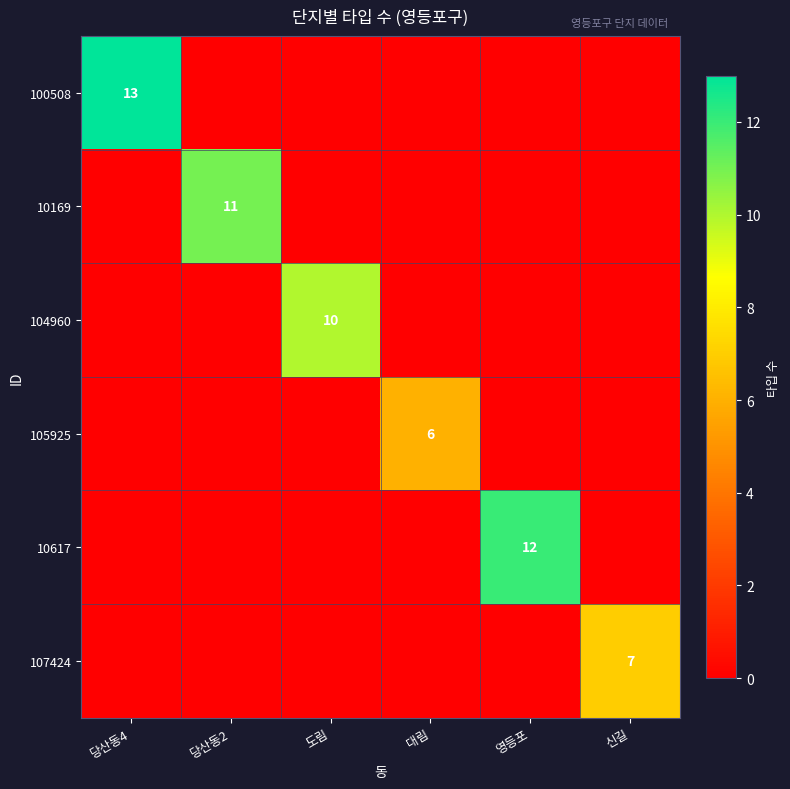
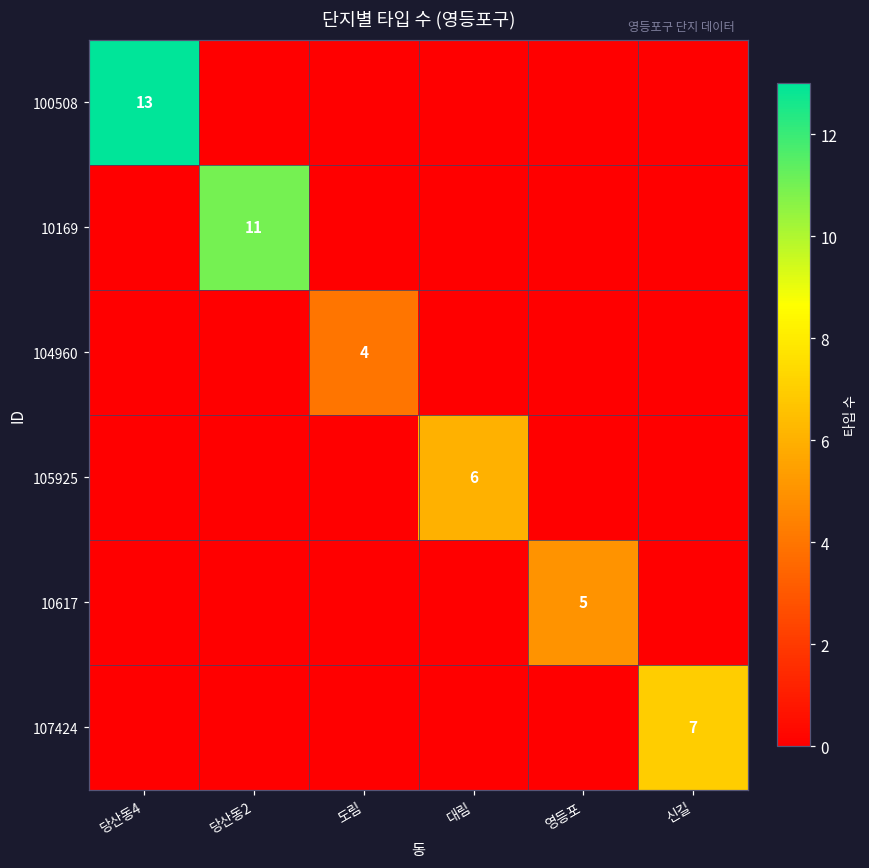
  {
    "100508": {
      "당산동4": 13
    },
    "10169": {
      "당산동2": 11
    },
    "104960": {
-     "도림": 10
+     "도림": 4
    },
    "105925": {
      "대림": 6
    },
    "10617": {
-     "영등포": 12
+     "영등포": 5
    },
    "107424": {
      "신길": 7
    }
  }
